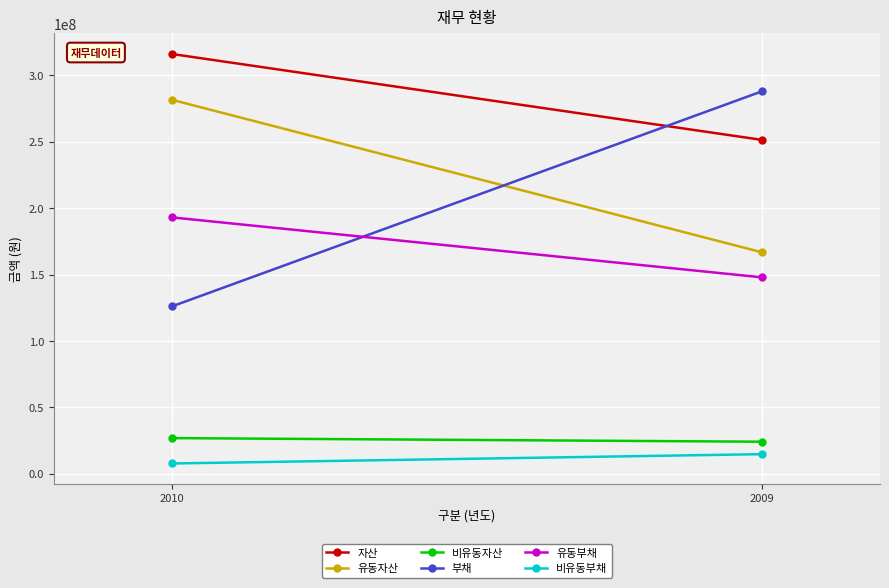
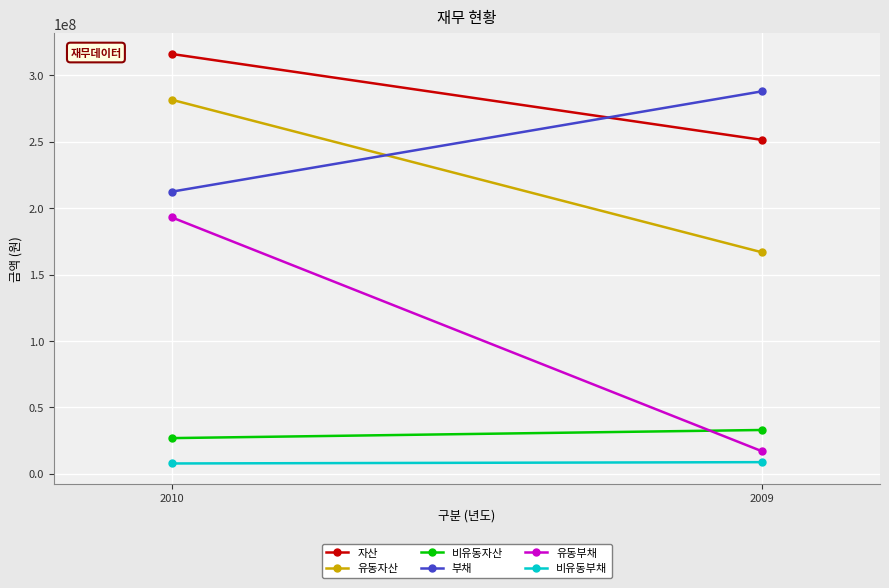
  {
    "자산": {
      "2010": 316000000,
      "2009": 251000000
    },
    "유동자산": {
      "2010": 282000000,
      "2009": 167000000
    },
    "비유동자산": {
      "2010": 27000000,
-     "2009": 24000000
+     "2009": 33000000
    },
    "부채": {
-     "2010": 126000000,
+     "2010": 212000000,
      "2009": 288000000
    },
    "유동부채": {
      "2010": 193000000,
-     "2009": 148000000
+     "2009": 17000000
    },
    "비유동부채": {
      "2010": 8000000,
-     "2009": 15000000
+     "2009": 9000000
    }
  }
